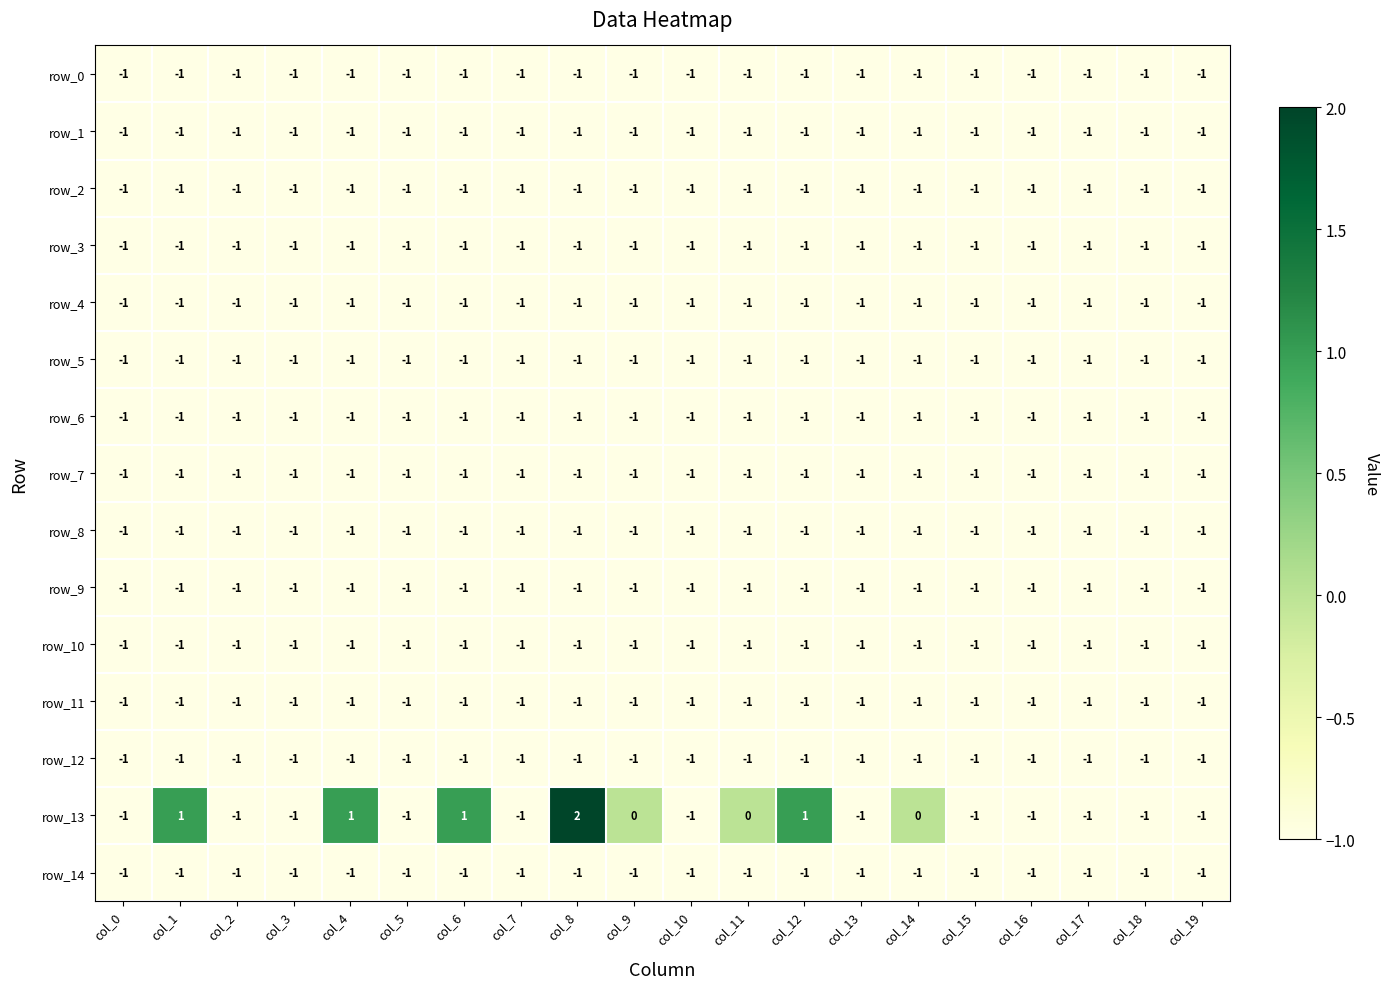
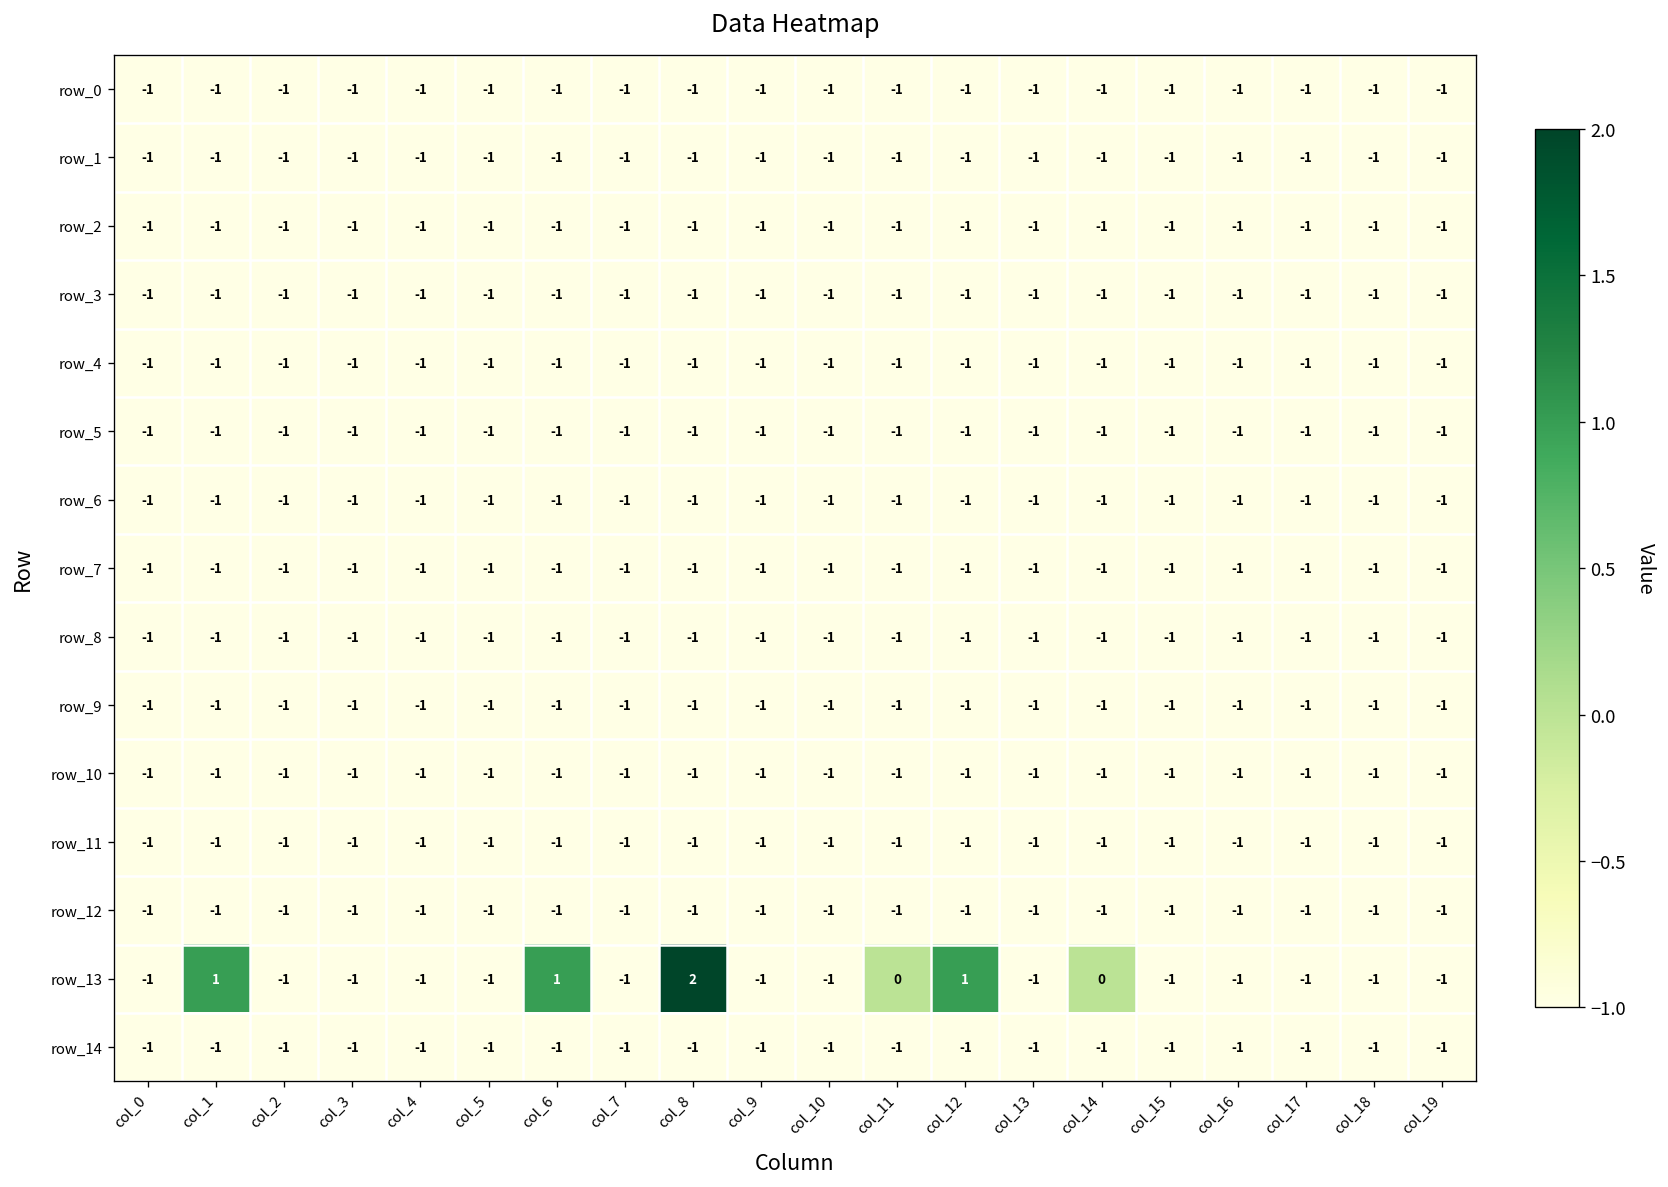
  {
    "row_13": {
      "col_0": -1,
      "col_1": 1,
      "col_2": -1,
      "col_3": -1,
-     "col_4": 1,
+     "col_4": -1,
      "col_5": -1,
      "col_6": 1,
      "col_7": -1,
      "col_8": 2,
-     "col_9": 0,
+     "col_9": -1,
      "col_10": -1,
      "col_11": 0,
      "col_12": 1,
      "col_13": -1,
      "col_14": 0,
      "col_15": -1,
      "col_16": -1,
      "col_17": -1,
      "col_18": -1,
      "col_19": -1
    }
  }
